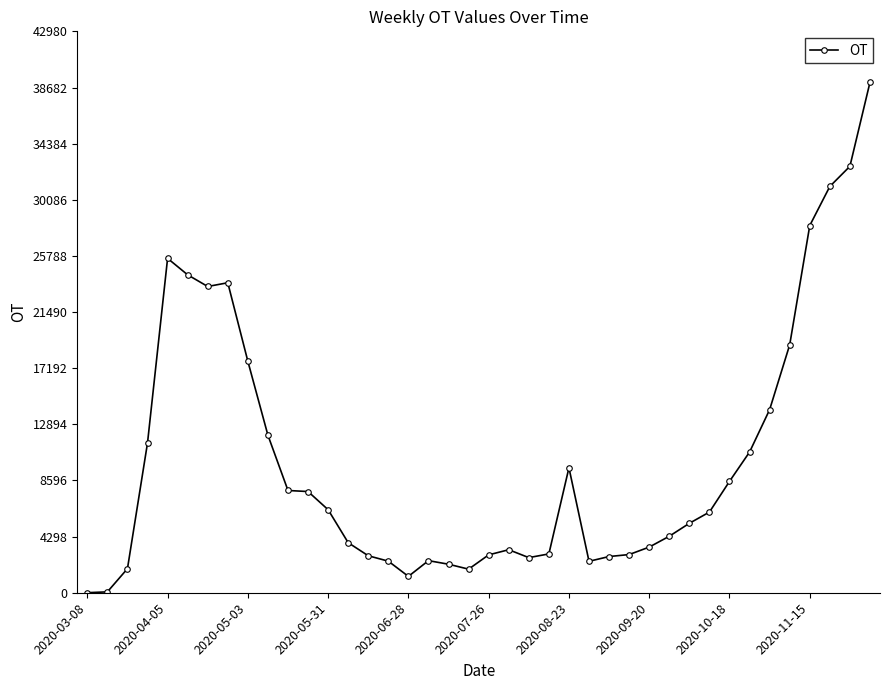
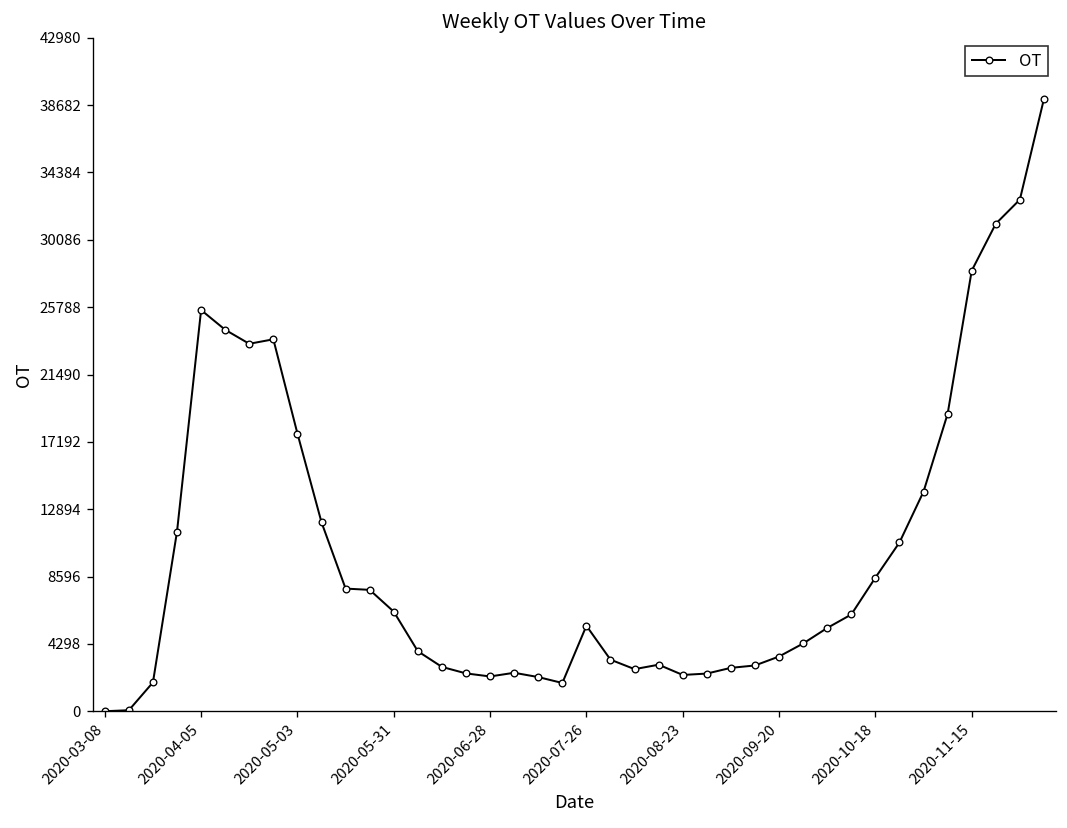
  {
    "2020-03-08": 0,
    "2020-04-05": 25600,
    "2020-05-03": 17700,
    "2020-05-31": 6400,
-   "2020-06-28": 1300,
-   "2020-07-26": 2900,
-   "2020-08-23": 9600,
+   "2020-06-28": 2200,
+   "2020-07-26": 5500,
+   "2020-08-23": 2300,
    "2020-09-20": 3500,
    "2020-10-18": 8500,
    "2020-11-15": 28100
  }
